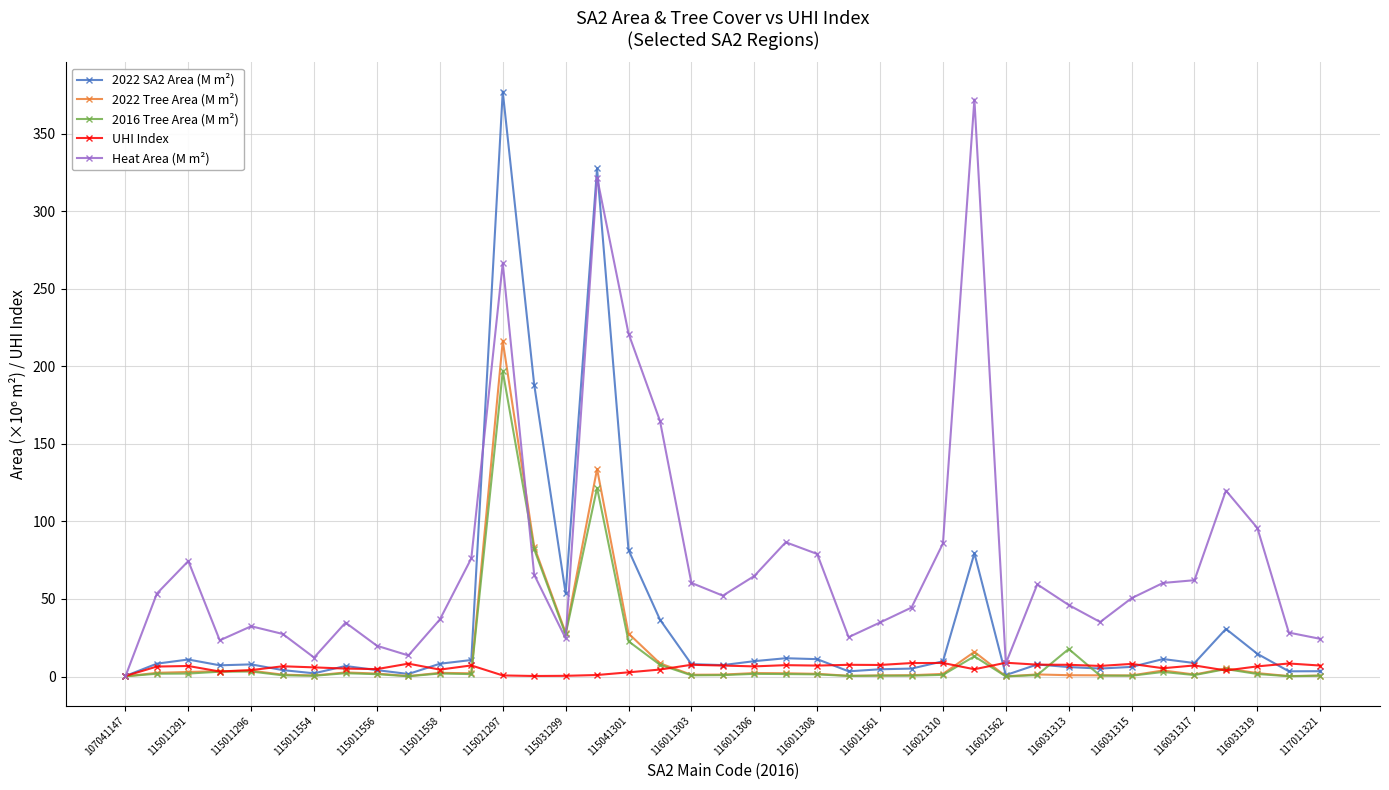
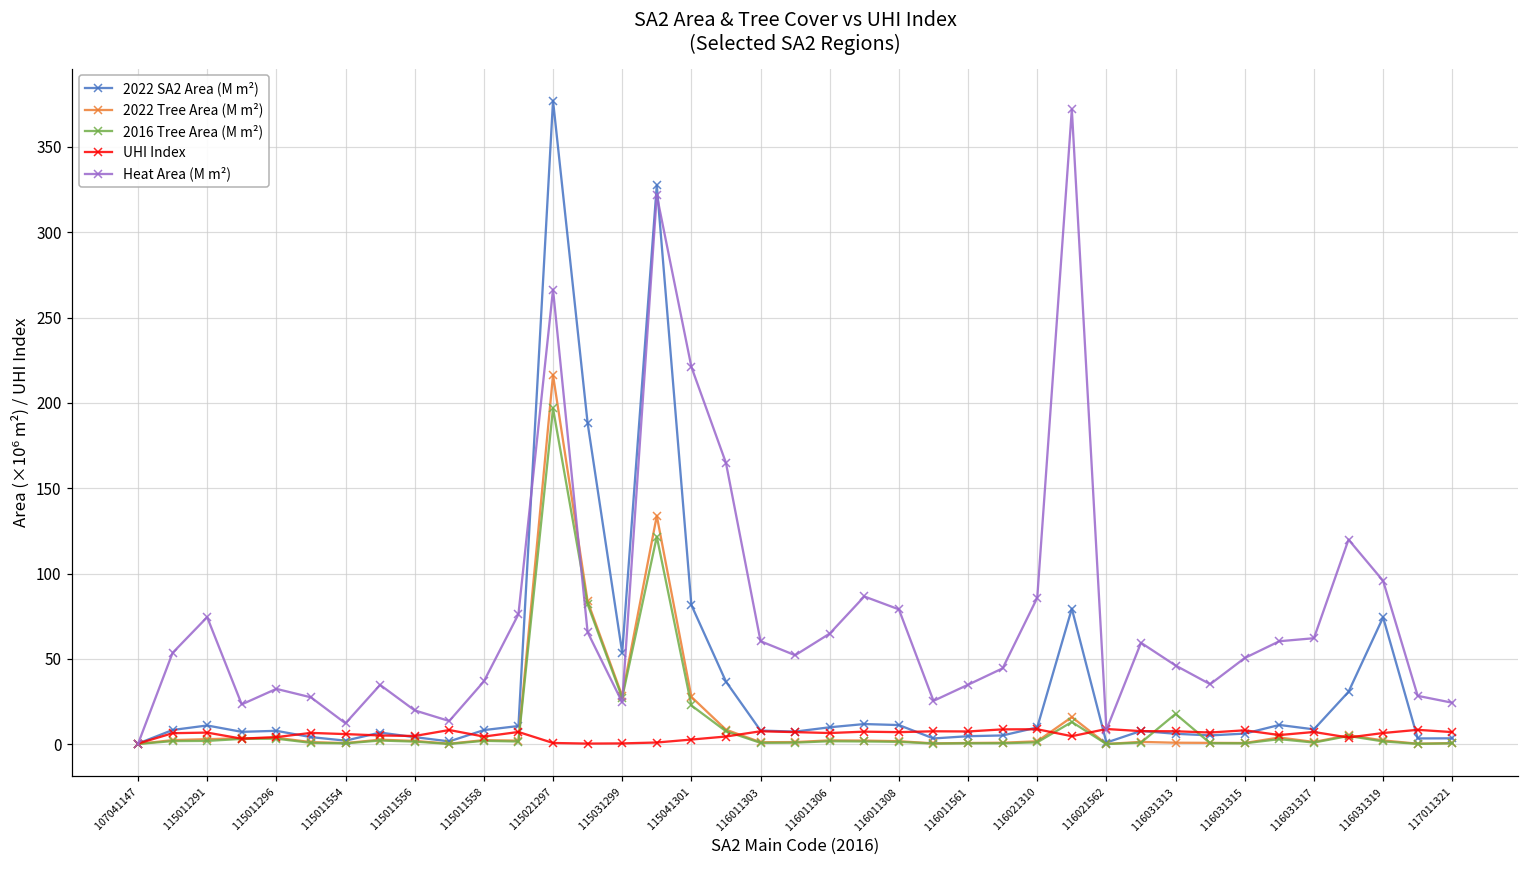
  {
    "2022 SA2 Area (M m²)": {
      "115011291": 11,
      "115011296": 8,
      "115011558": 8,
      "115021297": 377,
      "115031299": 54,
      "115041301": 82,
      "116011306": 10,
      "116011308": 11,
      "116011561": 5,
      "116031315": 6,
-     "116031319": 15,
+     "116031319": 74,
      "117011321": 3
    },
    "2022 Tree Area (M m²)": {
      "115021297": 216,
      "115041301": 28,
      "116031313": 1
    },
    "2016 Tree Area (M m²)": {
      "115021297": 197,
      "115041301": 23,
      "116031313": 18
    },
    "UHI Index": {
      "115011291": 7,
      "115011554": 6,
      "115011558": 4,
      "115021297": 1,
      "115031299": 0,
      "115041301": 3,
      "116011306": 7,
      "116011308": 7,
      "116011561": 7,
      "116031315": 8,
      "116031319": 7,
      "117011321": 7
    },
    "Heat Area (M m²)": {
      "115011291": 74,
      "115011296": 32,
      "115011554": 12,
      "115011556": 20,
      "115011558": 37,
      "115021297": 266,
      "115031299": 25,
      "115041301": 221,
      "116011303": 60,
      "116011306": 65,
      "116011308": 79,
      "116011561": 35,
      "116021310": 86,
      "116031313": 46,
      "116031315": 51,
      "116031317": 62,
      "116031319": 96,
      "117011321": 24
    }
  }
